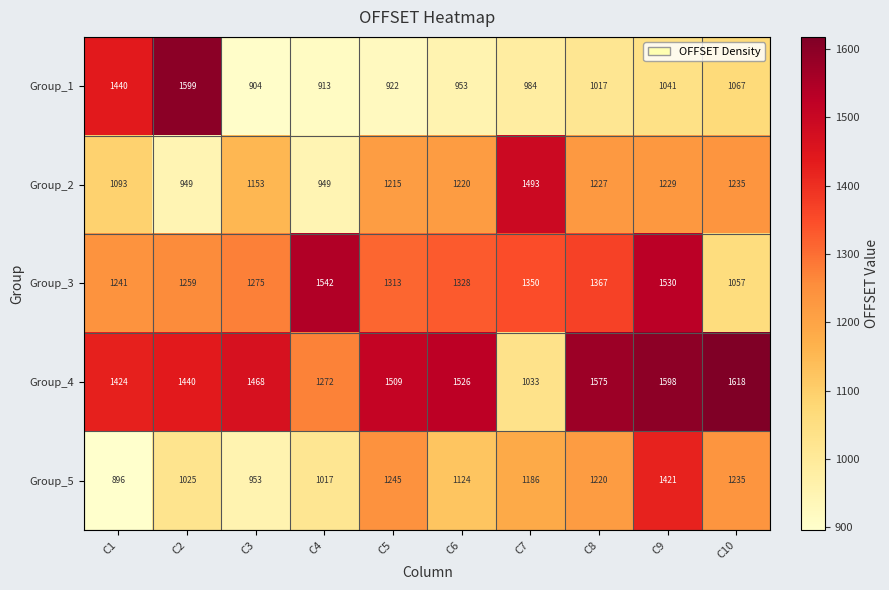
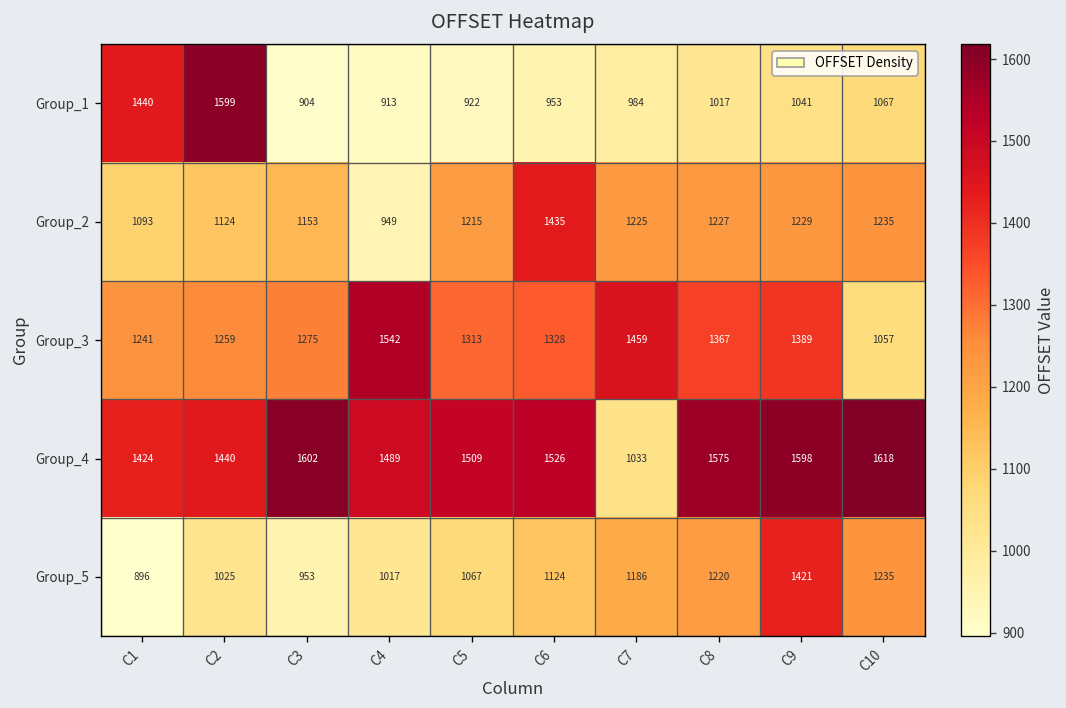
  {
    "Group_1": {
      "C1": 1440,
      "C2": 1599,
      "C3": 904,
      "C4": 913,
      "C5": 922,
      "C6": 953,
      "C7": 984,
      "C8": 1017,
      "C9": 1041,
      "C10": 1067
    },
    "Group_2": {
      "C1": 1093,
-     "C2": 949,
+     "C2": 1124,
      "C3": 1153,
      "C4": 949,
      "C5": 1215,
-     "C6": 1220,
-     "C7": 1493,
+     "C6": 1435,
+     "C7": 1225,
      "C8": 1227,
      "C9": 1229,
      "C10": 1235
    },
    "Group_3": {
      "C1": 1241,
      "C2": 1259,
      "C3": 1275,
      "C4": 1542,
      "C5": 1313,
      "C6": 1328,
-     "C7": 1350,
+     "C7": 1459,
      "C8": 1367,
-     "C9": 1530,
+     "C9": 1389,
      "C10": 1057
    },
    "Group_4": {
      "C1": 1424,
      "C2": 1440,
-     "C3": 1468,
-     "C4": 1272,
+     "C3": 1602,
+     "C4": 1489,
      "C5": 1509,
      "C6": 1526,
      "C7": 1033,
      "C8": 1575,
      "C9": 1598,
      "C10": 1618
    },
    "Group_5": {
      "C1": 896,
      "C2": 1025,
      "C3": 953,
      "C4": 1017,
-     "C5": 1245,
+     "C5": 1067,
      "C6": 1124,
      "C7": 1186,
      "C8": 1220,
      "C9": 1421,
      "C10": 1235
    }
  }
